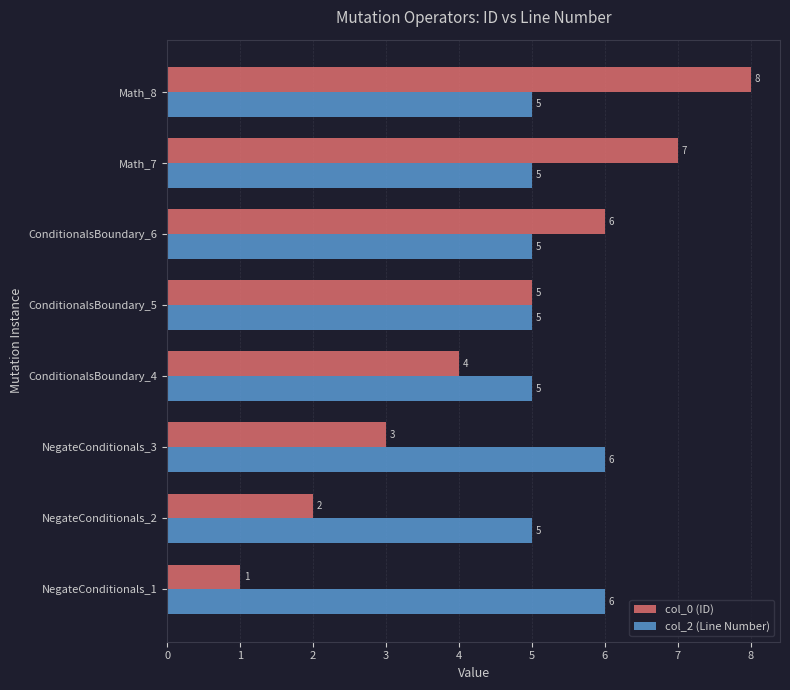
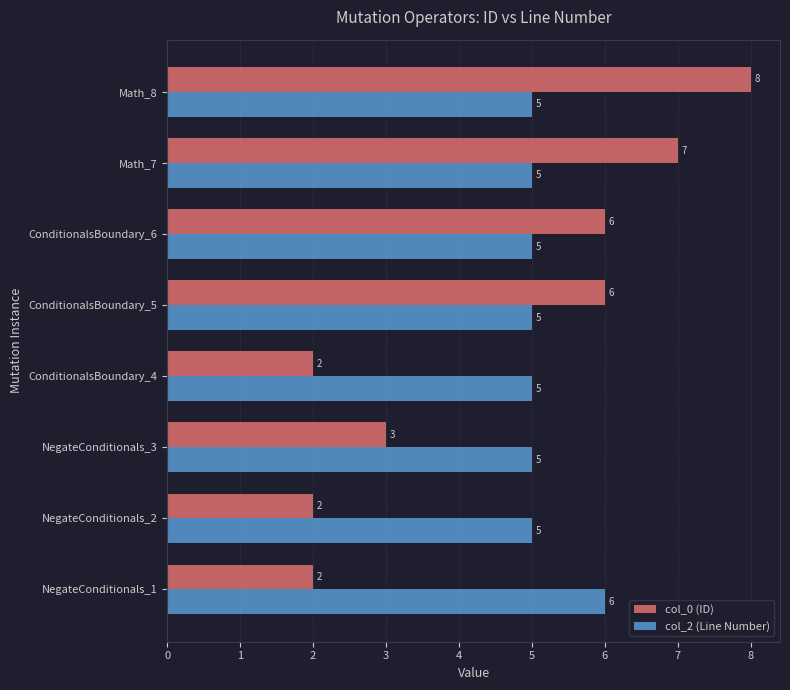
  {
    "col_0 (ID)": {
      "Math_8": 8,
      "Math_7": 7,
      "ConditionalsBoundary_6": 6,
-     "ConditionalsBoundary_5": 5,
-     "ConditionalsBoundary_4": 4,
+     "ConditionalsBoundary_5": 6,
+     "ConditionalsBoundary_4": 2,
      "NegateConditionals_3": 3,
      "NegateConditionals_2": 2,
-     "NegateConditionals_1": 1
+     "NegateConditionals_1": 2
    },
    "col_2 (Line Number)": {
      "Math_8": 5,
      "Math_7": 5,
      "ConditionalsBoundary_6": 5,
      "ConditionalsBoundary_5": 5,
      "ConditionalsBoundary_4": 5,
-     "NegateConditionals_3": 6,
+     "NegateConditionals_3": 5,
      "NegateConditionals_2": 5,
      "NegateConditionals_1": 6
    }
  }
